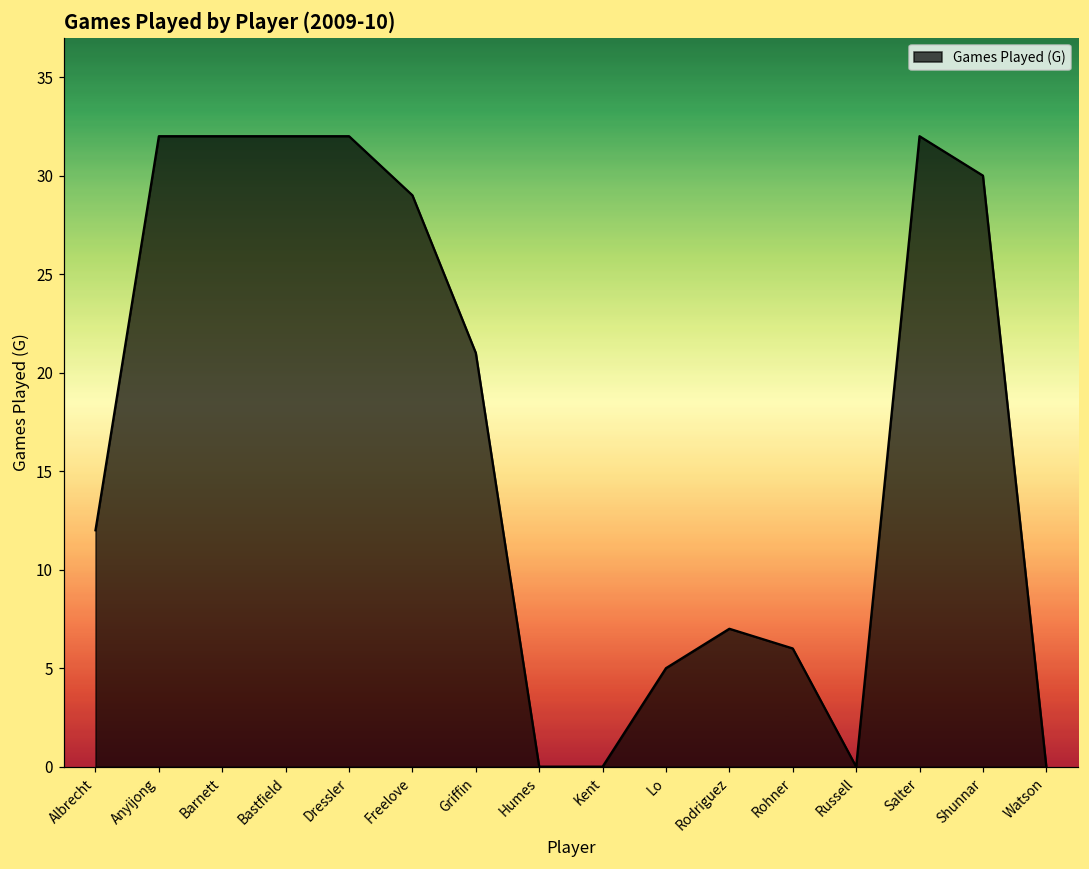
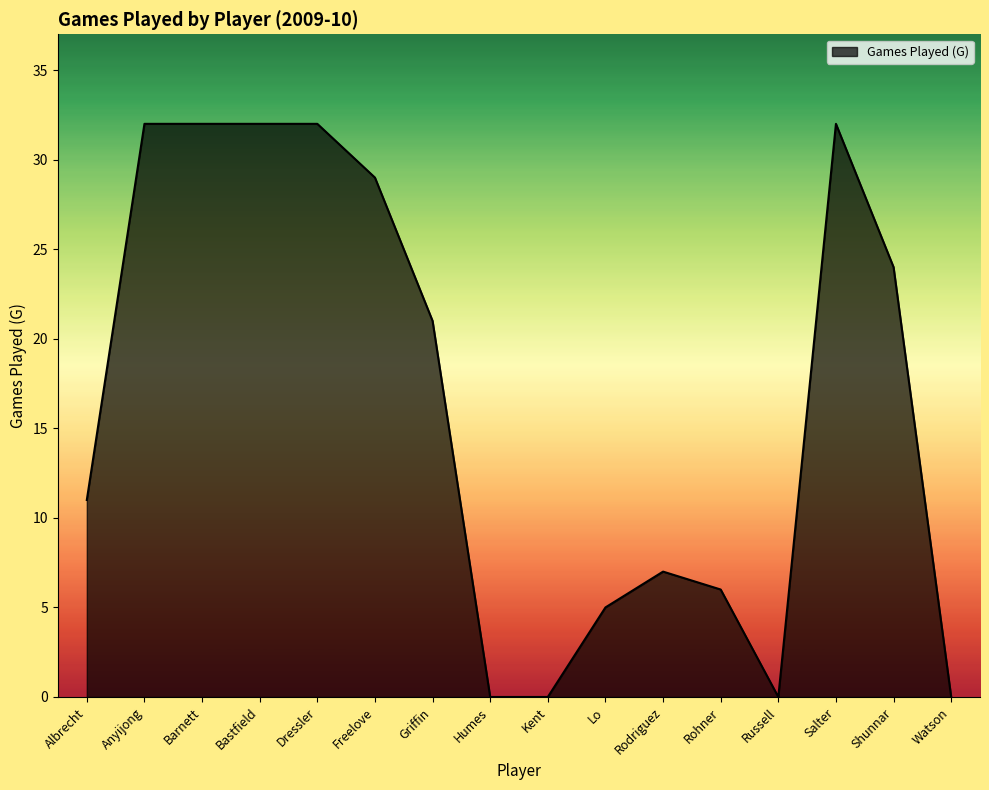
  {
-   "Albrecht": 12,
+   "Albrecht": 11,
    "Anyijong": 32,
    "Barnett": 32,
    "Bastfield": 32,
    "Dressler": 32,
    "Freelove": 29,
    "Griffin": 21,
    "Humes": 0,
    "Kent": 0,
    "Lo": 5,
    "Rodriguez": 7,
    "Rohner": 6,
    "Russell": 0,
    "Salter": 32,
-   "Shunnar": 30,
+   "Shunnar": 24,
    "Watson": 0
  }
